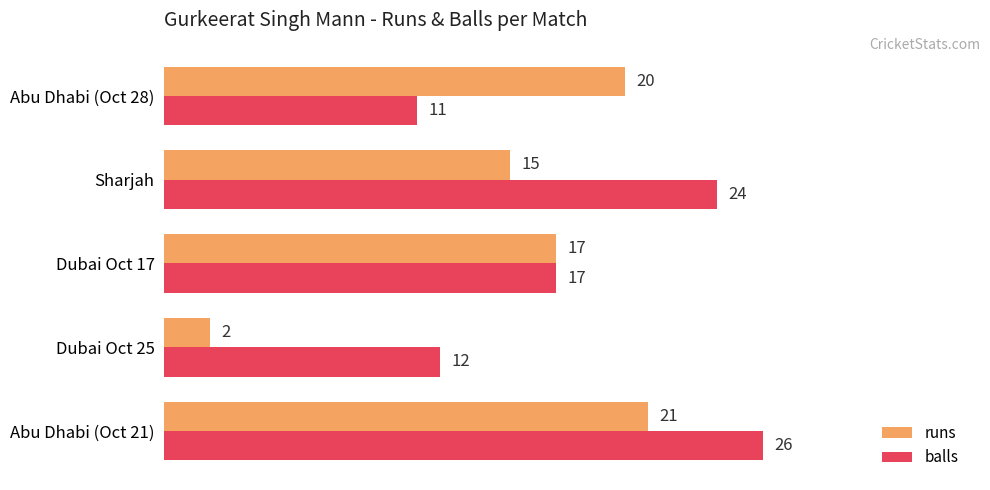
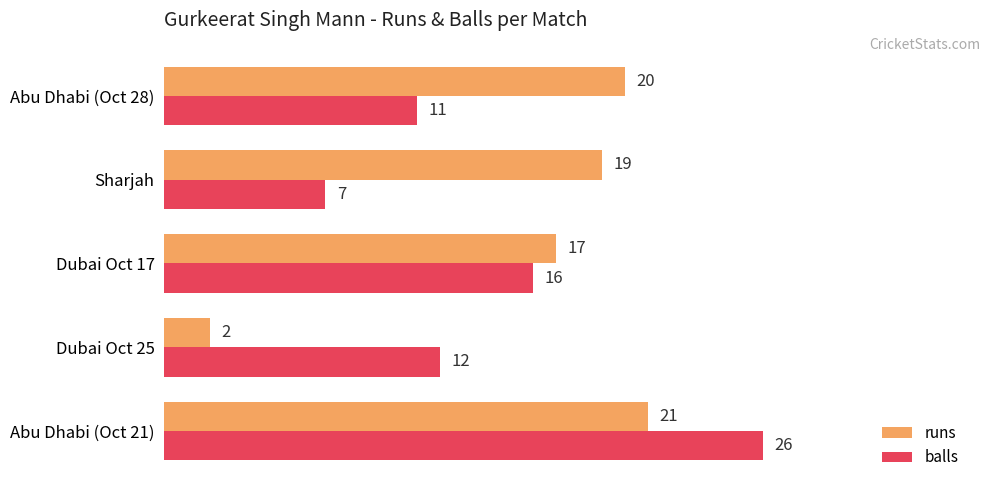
  {
    "runs": {
      "Abu Dhabi (Oct 28)": 20,
-     "Sharjah": 15,
+     "Sharjah": 19,
      "Dubai Oct 17": 17,
      "Dubai Oct 25": 2,
      "Abu Dhabi (Oct 21)": 21
    },
    "balls": {
      "Abu Dhabi (Oct 28)": 11,
-     "Sharjah": 24,
-     "Dubai Oct 17": 17,
+     "Sharjah": 7,
+     "Dubai Oct 17": 16,
      "Dubai Oct 25": 12,
      "Abu Dhabi (Oct 21)": 26
    }
  }
